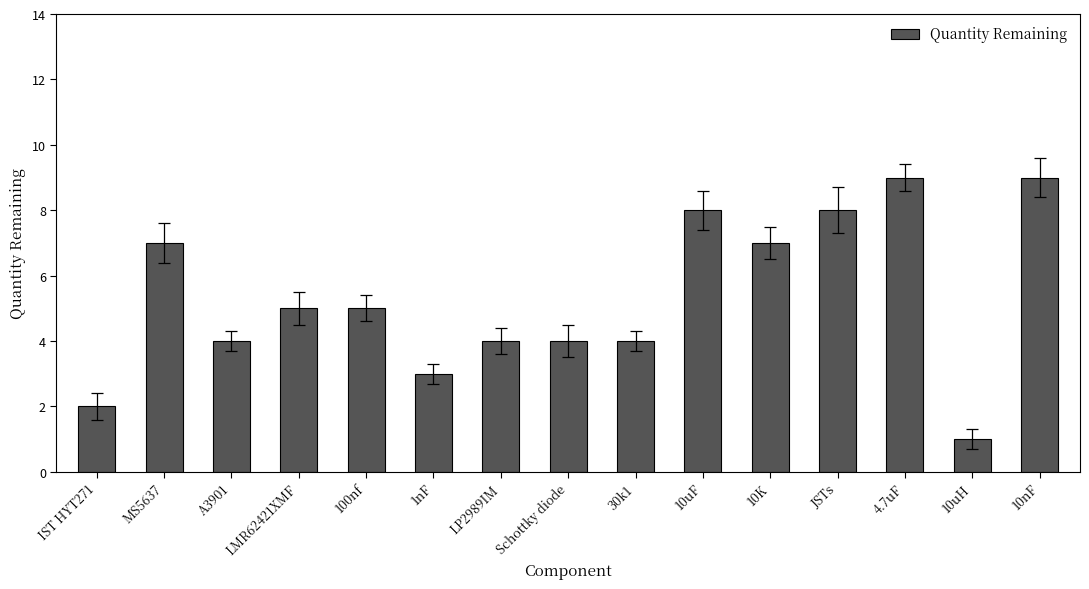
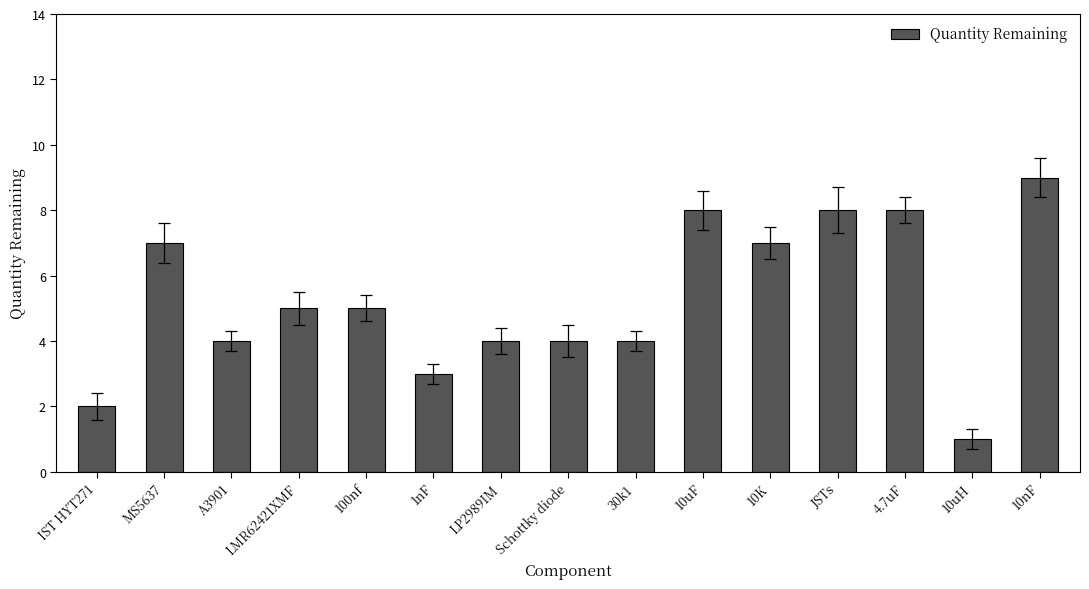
  {
    "Quantity Remaining": {
      "IST HYT271": 2,
      "MS5637": 7,
      "A3901": 4,
      "LMR62421XMF": 5,
      "100nf": 5,
      "1nF": 3,
      "LP2989IM": 4,
      "Schottky diode": 4,
      "30k1": 4,
      "10uF": 8,
      "10K": 7,
      "JSTs": 8,
-     "4.7uF": 9,
+     "4.7uF": 8,
      "10uH": 1,
      "10nF": 9
    }
  }
